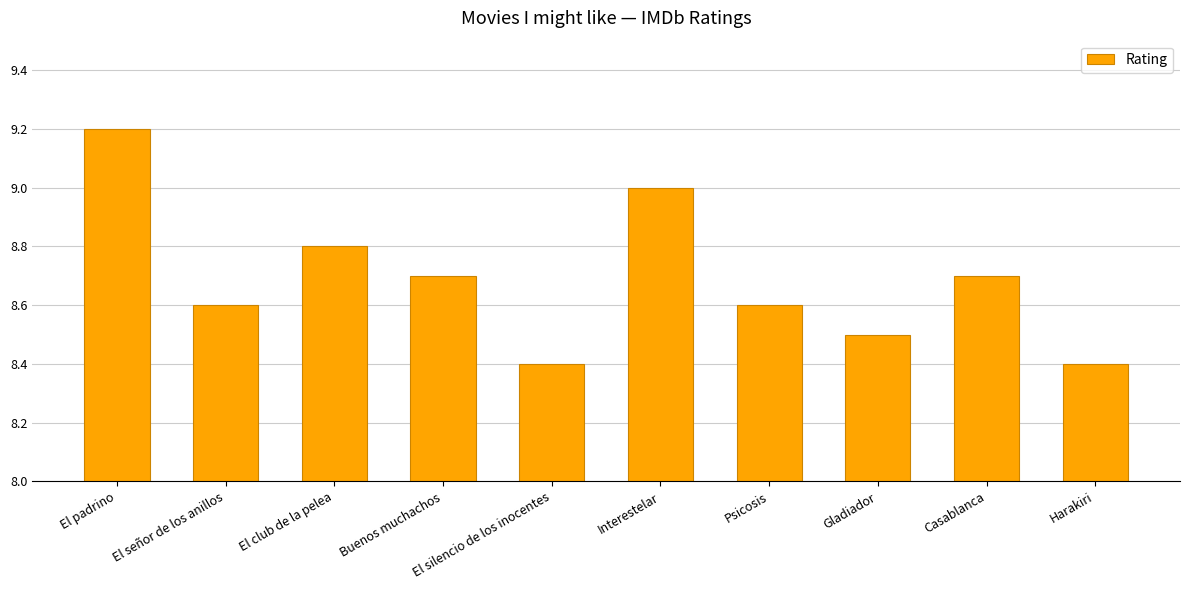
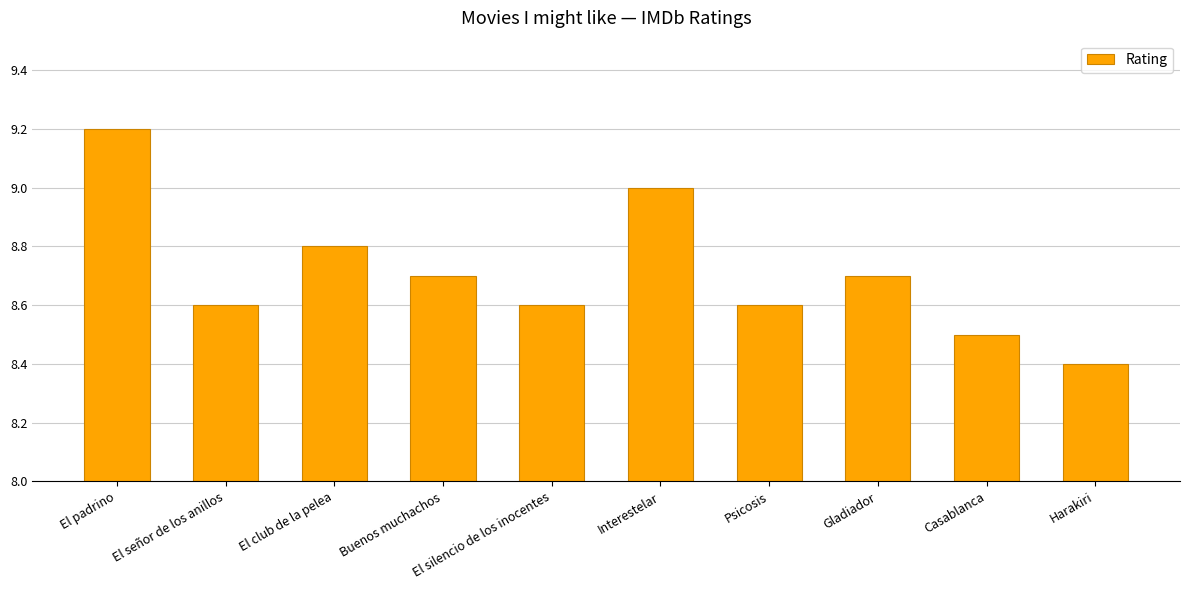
  {
    "El padrino": 9.2,
    "El señor de los anillos": 8.6,
    "El club de la pelea": 8.8,
    "Buenos muchachos": 8.7,
-   "El silencio de los inocentes": 8.4,
+   "El silencio de los inocentes": 8.6,
    "Interestelar": 9.0,
    "Psicosis": 8.6,
-   "Gladiador": 8.5,
-   "Casablanca": 8.7,
+   "Gladiador": 8.7,
+   "Casablanca": 8.5,
    "Harakiri": 8.4
  }
